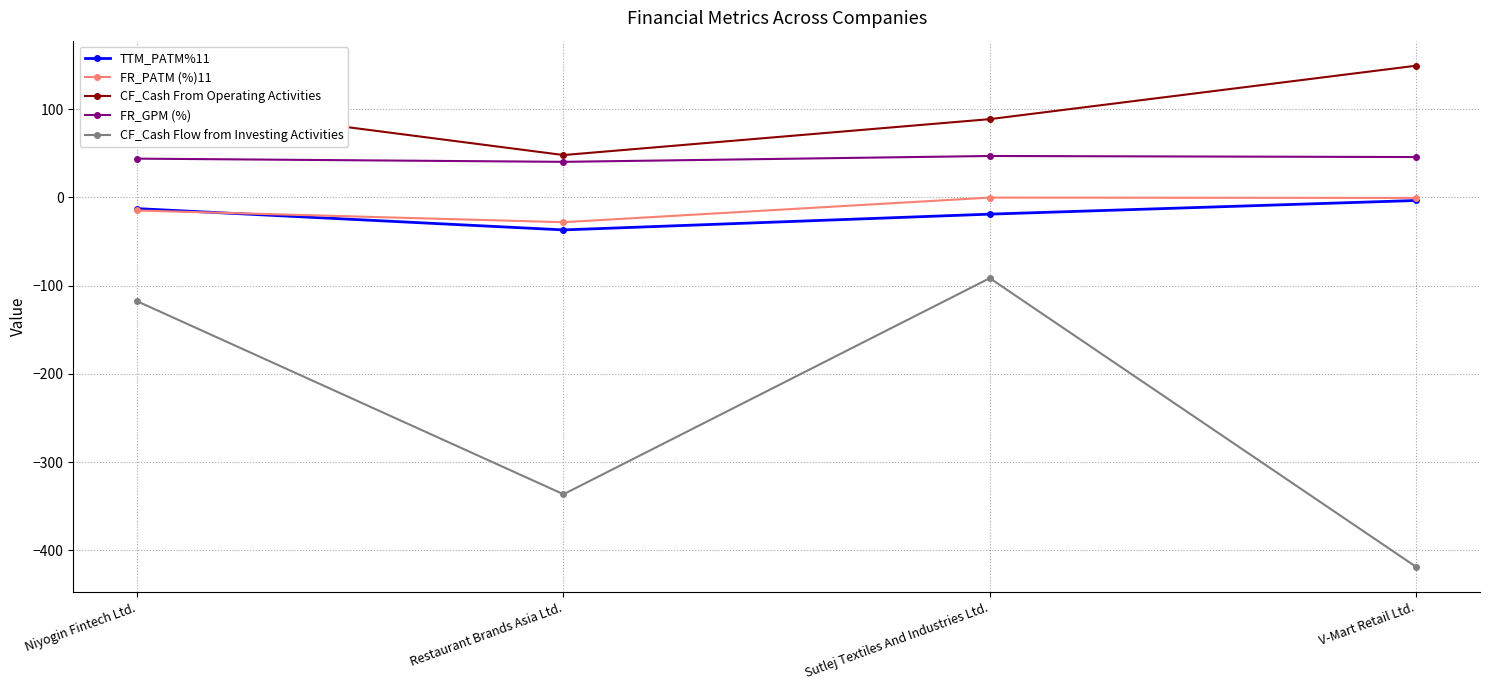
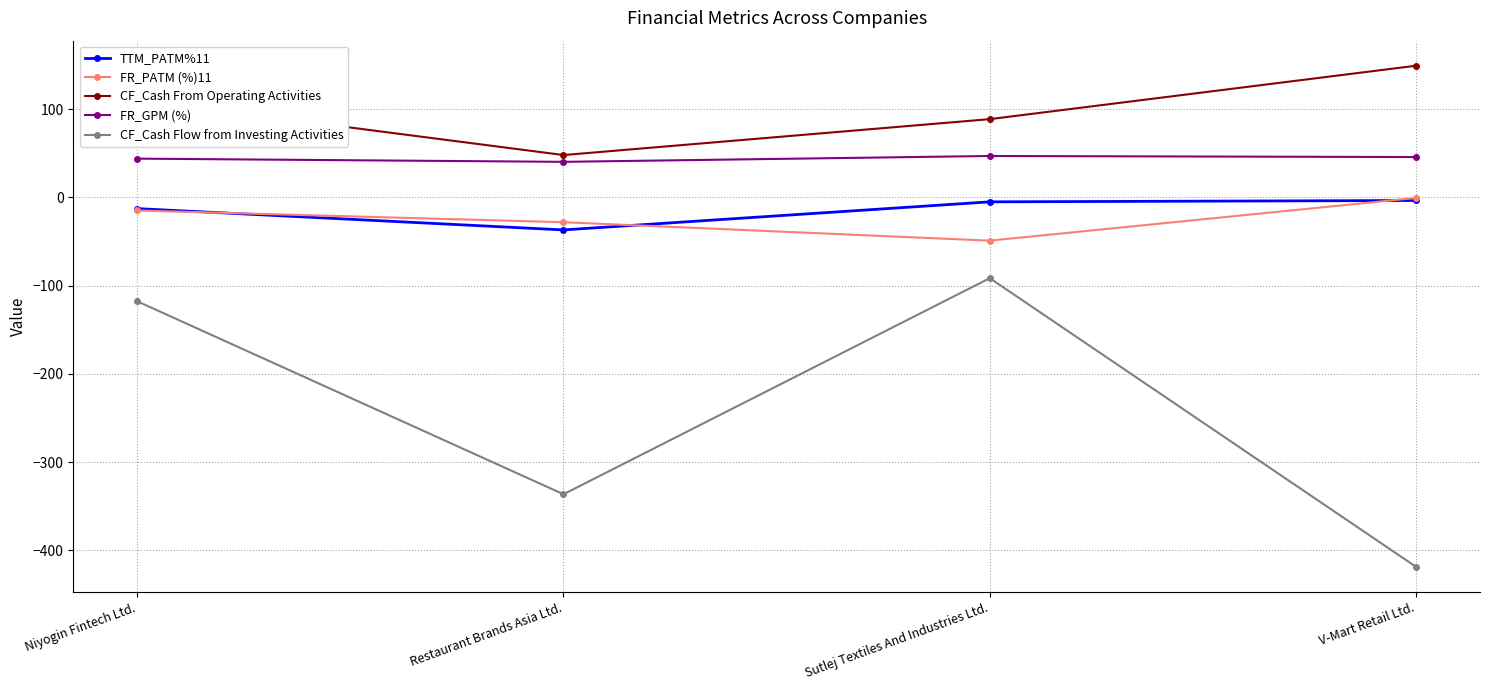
  {
    "TTM_PATM%11": {
      "Restaurant Brands Asia Ltd.": -40,
-     "Sutlej Textiles And Industries Ltd.": -20,
+     "Sutlej Textiles And Industries Ltd.": -10,
      "V-Mart Retail Ltd.": 0
    },
    "FR_PATM (%)11": {
      "Restaurant Brands Asia Ltd.": -30,
-     "Sutlej Textiles And Industries Ltd.": 0,
+     "Sutlej Textiles And Industries Ltd.": -50,
      "V-Mart Retail Ltd.": 0
    },
    "CF_Cash From Operating Activities": {
      "Restaurant Brands Asia Ltd.": 50,
      "Sutlej Textiles And Industries Ltd.": 90,
      "V-Mart Retail Ltd.": 150
    },
    "FR_GPM (%)": {
      "Niyogin Fintech Ltd.": 40,
      "Restaurant Brands Asia Ltd.": 40,
      "Sutlej Textiles And Industries Ltd.": 50,
      "V-Mart Retail Ltd.": 50
    },
    "CF_Cash Flow from Investing Activities": {
      "Niyogin Fintech Ltd.": -120,
      "Restaurant Brands Asia Ltd.": -340,
      "Sutlej Textiles And Industries Ltd.": -90,
      "V-Mart Retail Ltd.": -420
    }
  }
